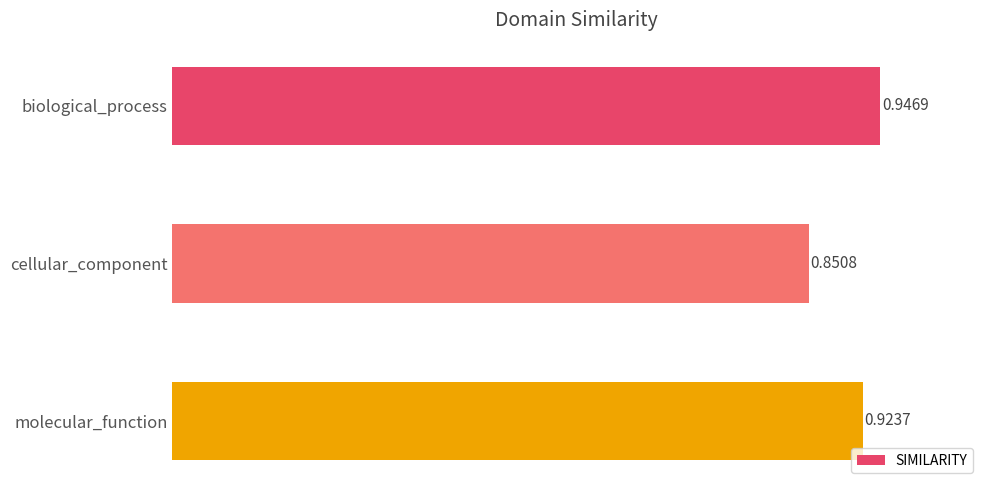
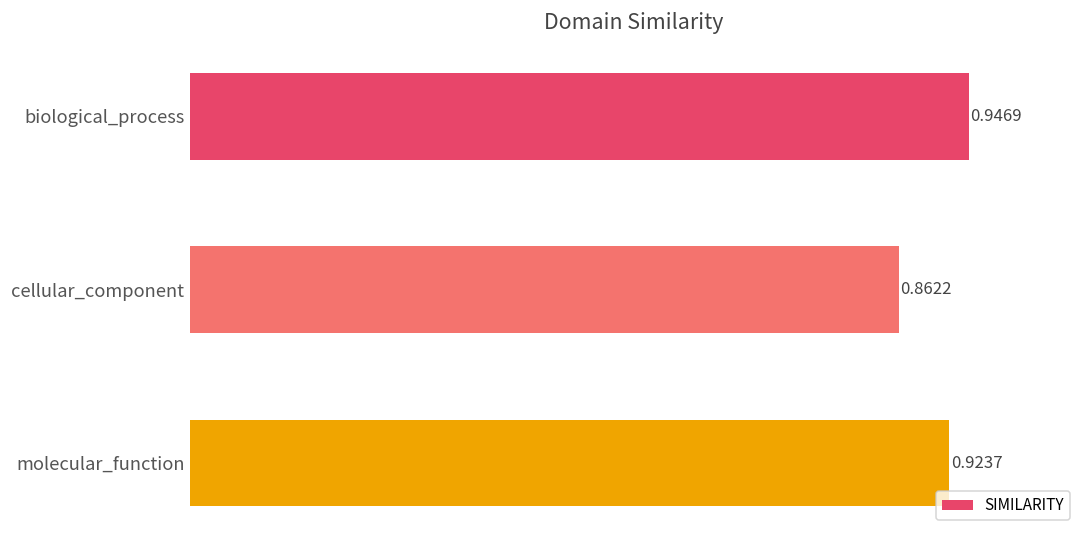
  {
    "biological_process": 0.9469,
-   "cellular_component": 0.8508,
+   "cellular_component": 0.8622,
    "molecular_function": 0.9237
  }
